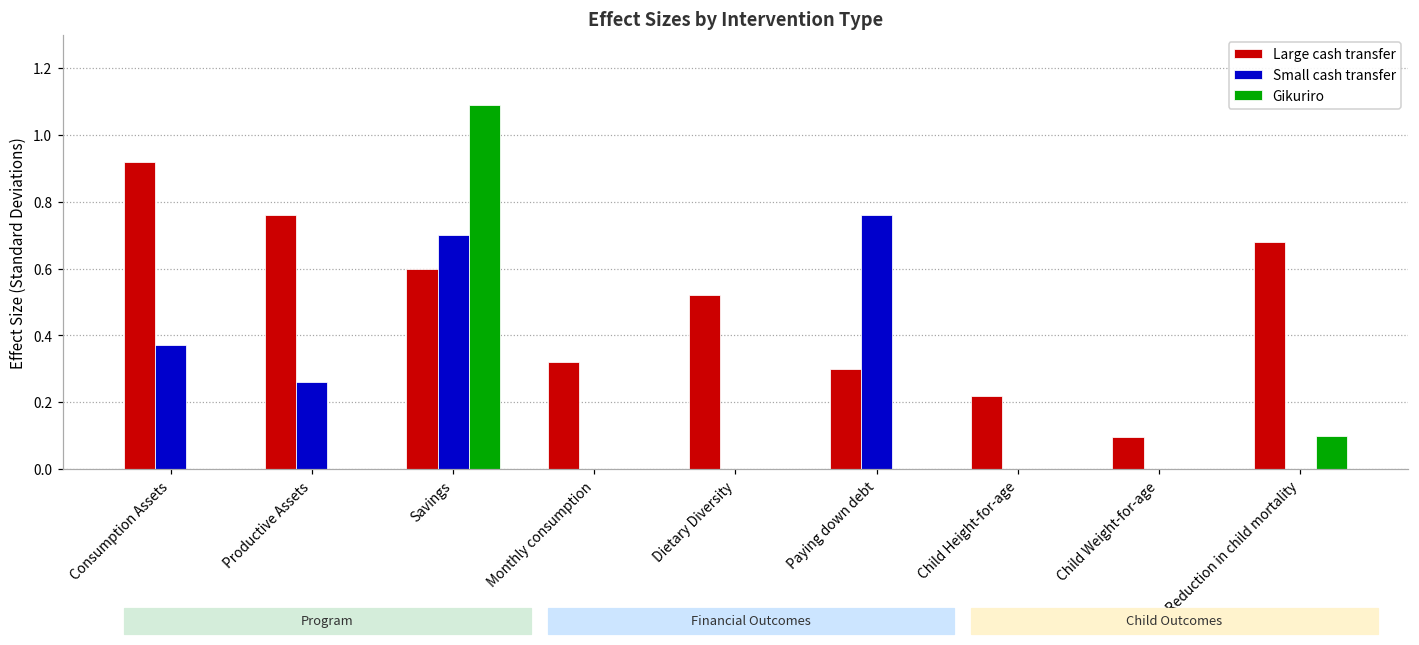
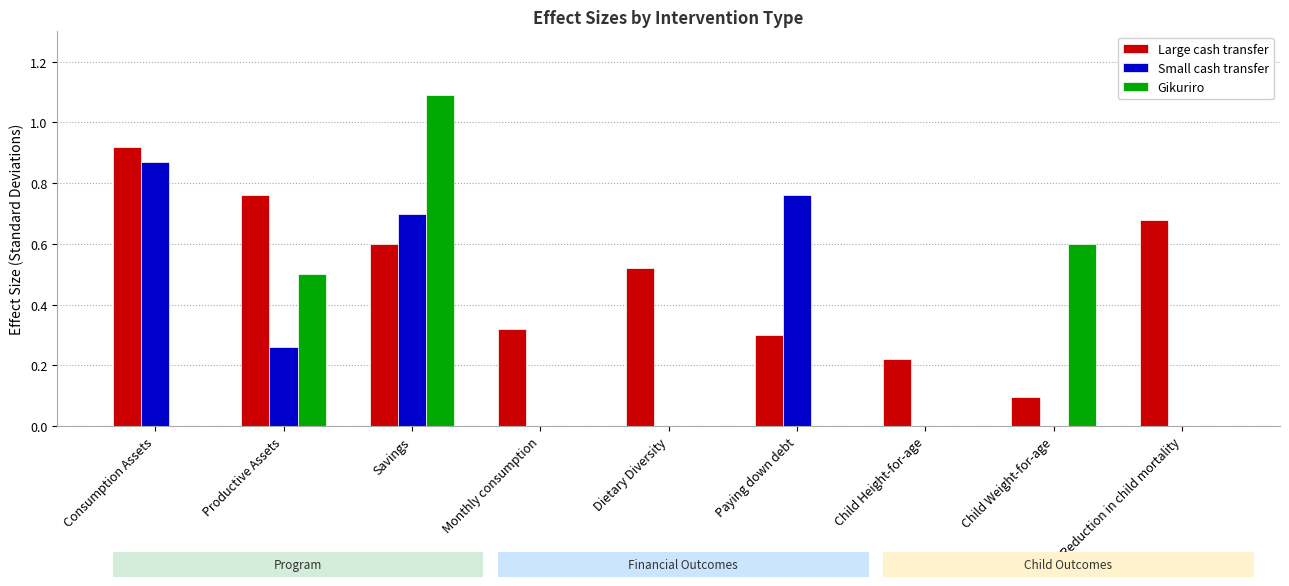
  {
    "Large cash transfer": {
      "Consumption Assets": 0.92,
      "Productive Assets": 0.76,
      "Savings": 0.60,
      "Monthly consumption": 0.32,
      "Dietary Diversity": 0.52,
      "Paying down debt": 0.30,
      "Child Height-for-age": 0.22,
      "Child Weight-for-age": 0.10,
      "Reduction in child mortality": 0.68
    },
    "Small cash transfer": {
-     "Consumption Assets": 0.37,
+     "Consumption Assets": 0.87,
      "Productive Assets": 0.26,
      "Savings": 0.70,
      "Monthly consumption": 0.00,
      "Dietary Diversity": 0.00,
      "Paying down debt": 0.76,
      "Child Height-for-age": 0.00,
      "Child Weight-for-age": 0.00,
      "Reduction in child mortality": 0.00
    },
    "Gikuriro": {
      "Consumption Assets": 0.0,
-     "Productive Assets": 0.0,
+     "Productive Assets": 0.5,
      "Savings": 1.09,
      "Monthly consumption": 0.0,
      "Dietary Diversity": 0.0,
      "Paying down debt": 0.0,
      "Child Height-for-age": 0.0,
-     "Child Weight-for-age": 0.0,
-     "Reduction in child mortality": 0.1
+     "Child Weight-for-age": 0.6,
+     "Reduction in child mortality": 0.0
    }
  }
